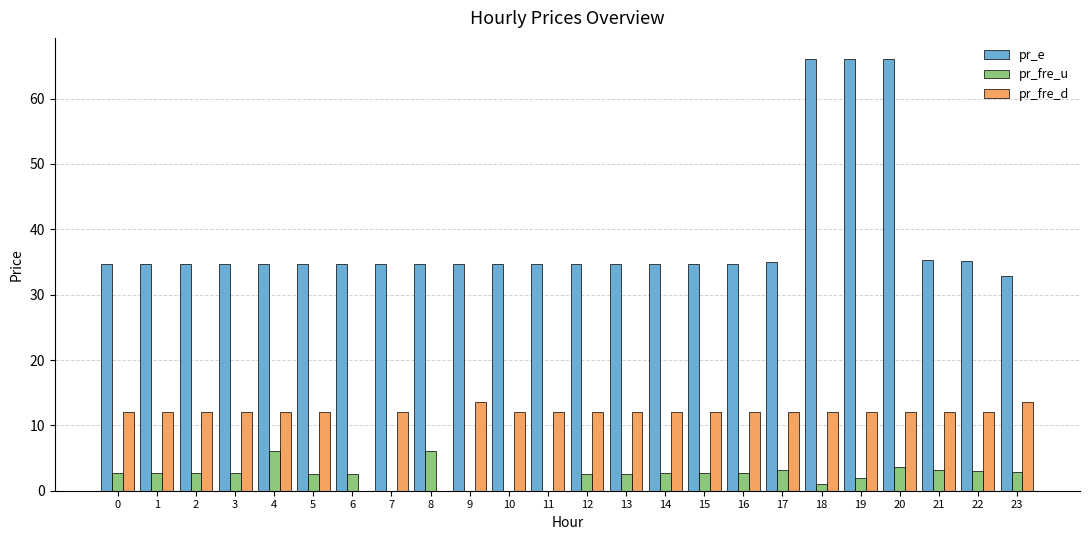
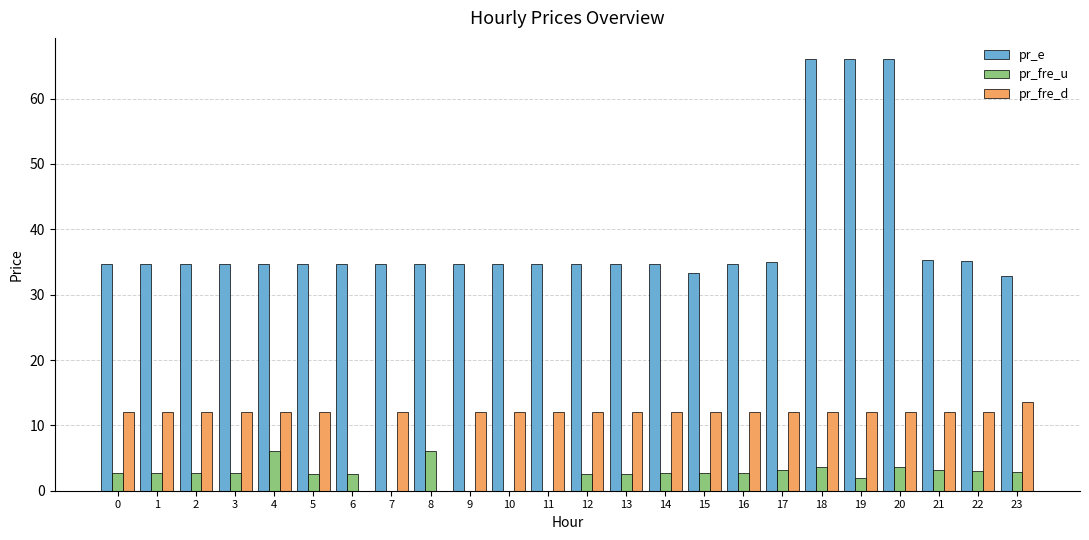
  {
    "pr_e": {
      "0": 35,
      "1": 35,
      "2": 35,
      "3": 35,
      "4": 35,
      "5": 35,
      "6": 35,
      "7": 35,
      "8": 35,
      "9": 35,
      "10": 35,
      "11": 35,
      "12": 35,
      "13": 35,
      "14": 35,
-     "15": 35,
+     "15": 33,
      "16": 35,
      "17": 35,
      "18": 66,
      "19": 66,
      "20": 66,
      "21": 35,
      "22": 35,
      "23": 33
    },
    "pr_fre_u": {
      "0": 3,
      "1": 3,
      "2": 3,
      "3": 3,
      "4": 6,
      "5": 3,
      "6": 3,
      "8": 6,
      "12": 3,
      "13": 3,
      "14": 3,
      "15": 3,
      "16": 3,
      "17": 3,
-     "18": 1,
+     "18": 4,
      "19": 2,
      "20": 4,
      "21": 3,
      "22": 3,
      "23": 3
    },
    "pr_fre_d": {
      "0": 12,
      "1": 12,
      "2": 12,
      "3": 12,
      "4": 12,
      "5": 12,
      "7": 12,
-     "9": 14,
+     "9": 12,
      "10": 12,
      "11": 12,
      "12": 12,
      "13": 12,
      "14": 12,
      "15": 12,
      "16": 12,
      "17": 12,
      "18": 12,
      "19": 12,
      "20": 12,
      "21": 12,
      "22": 12,
      "23": 14
    }
  }
